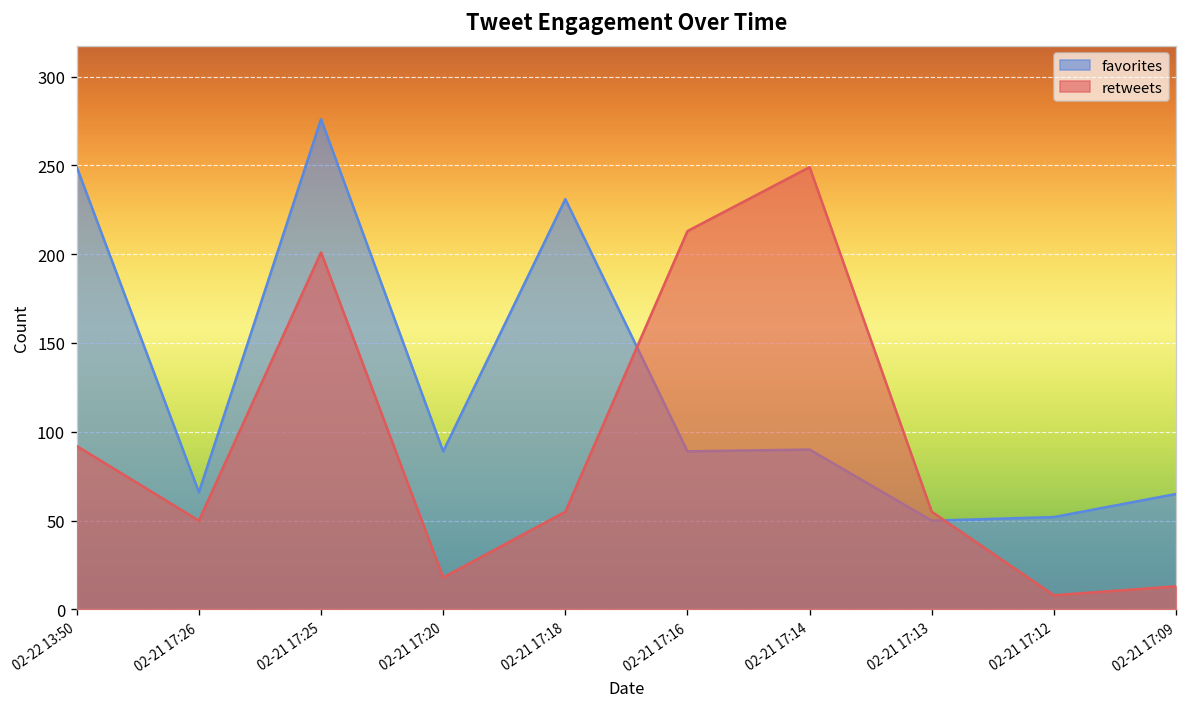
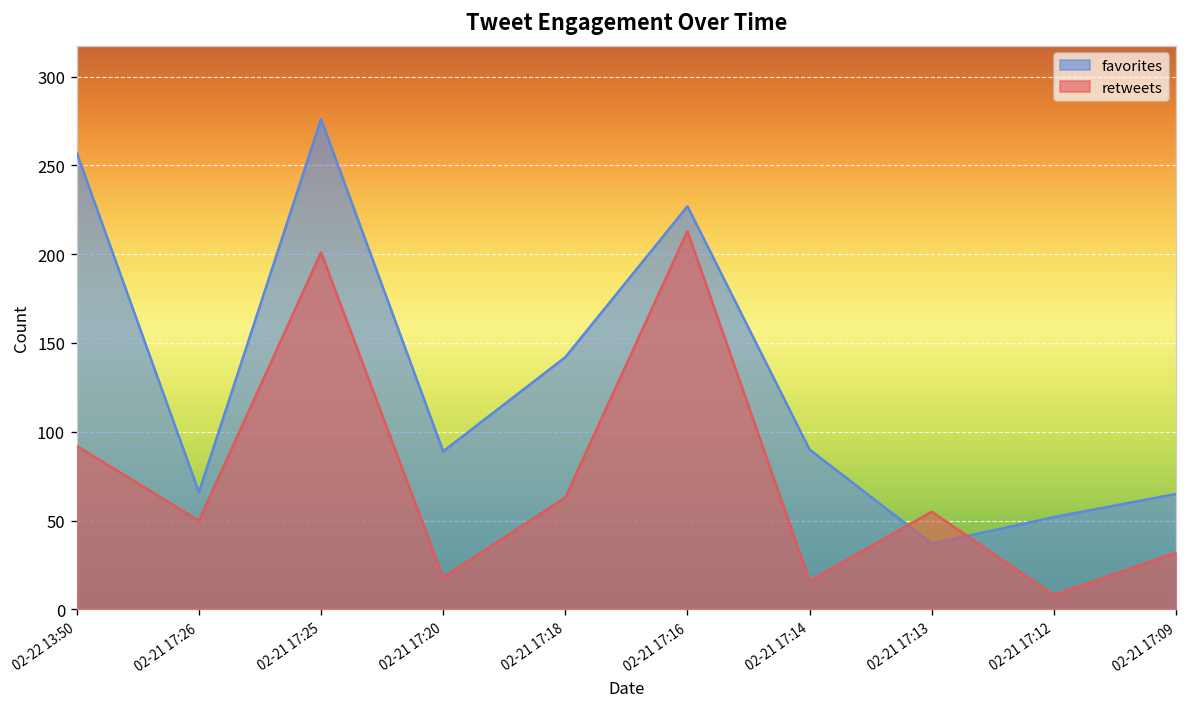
  {
    "favorites": {
-     "02-22 13:50": 249,
+     "02-22 13:50": 257,
      "02-21 17:26": 66,
      "02-21 17:25": 276,
      "02-21 17:20": 89,
-     "02-21 17:18": 231,
-     "02-21 17:16": 89,
+     "02-21 17:18": 142,
+     "02-21 17:16": 227,
      "02-21 17:14": 90,
-     "02-21 17:13": 50,
+     "02-21 17:13": 37,
      "02-21 17:12": 52,
      "02-21 17:09": 65
    },
    "retweets": {
      "02-22 13:50": 92,
      "02-21 17:26": 50,
      "02-21 17:25": 201,
      "02-21 17:20": 18,
-     "02-21 17:18": 55,
+     "02-21 17:18": 63,
      "02-21 17:16": 213,
-     "02-21 17:14": 249,
+     "02-21 17:14": 16,
      "02-21 17:13": 55,
      "02-21 17:12": 8,
-     "02-21 17:09": 13
+     "02-21 17:09": 32
    }
  }
